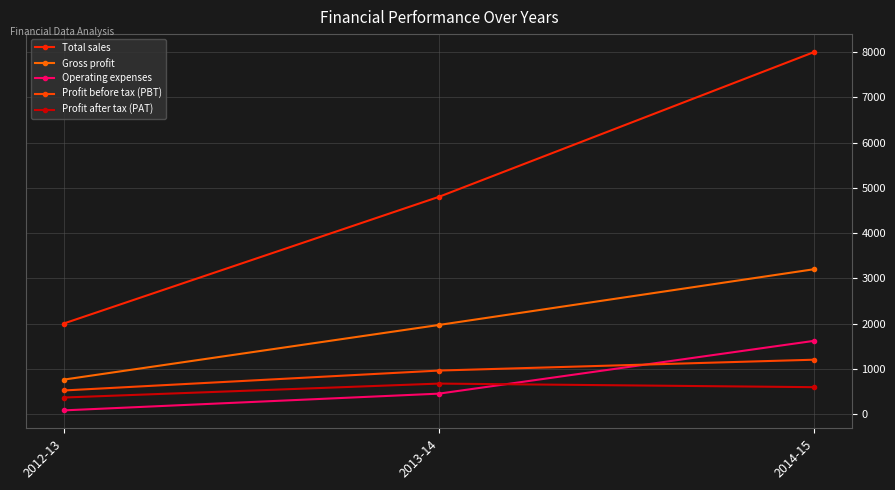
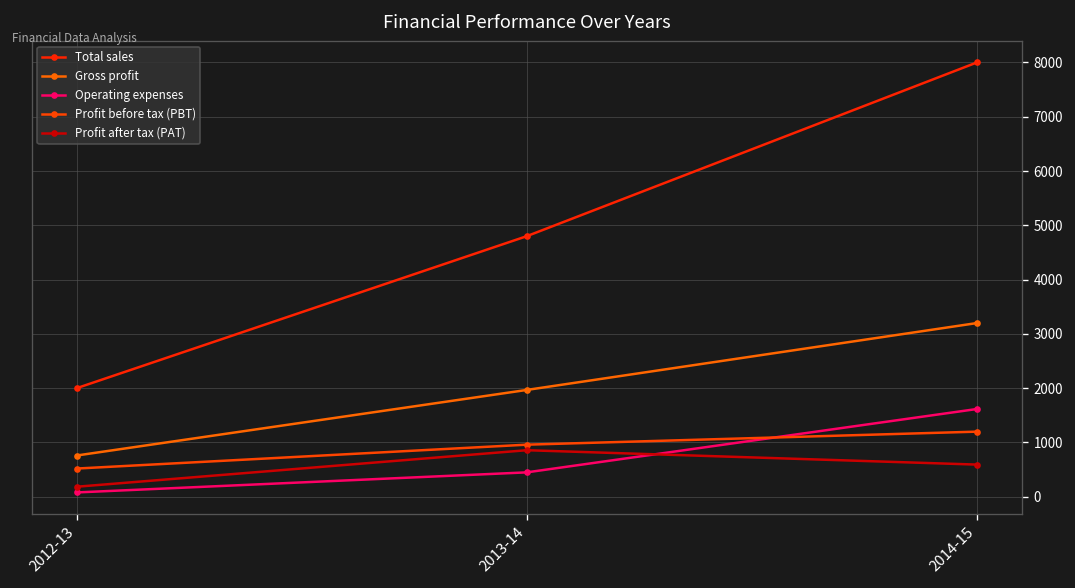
  {
    "Operating expenses": {
      "2012-13": 100,
      "2013-14": 500,
      "2014-15": 1600
    },
    "Profit after tax (PAT)": {
-     "2012-13": 400,
-     "2013-14": 700,
+     "2012-13": 200,
+     "2013-14": 900,
      "2014-15": 600
    }
  }
